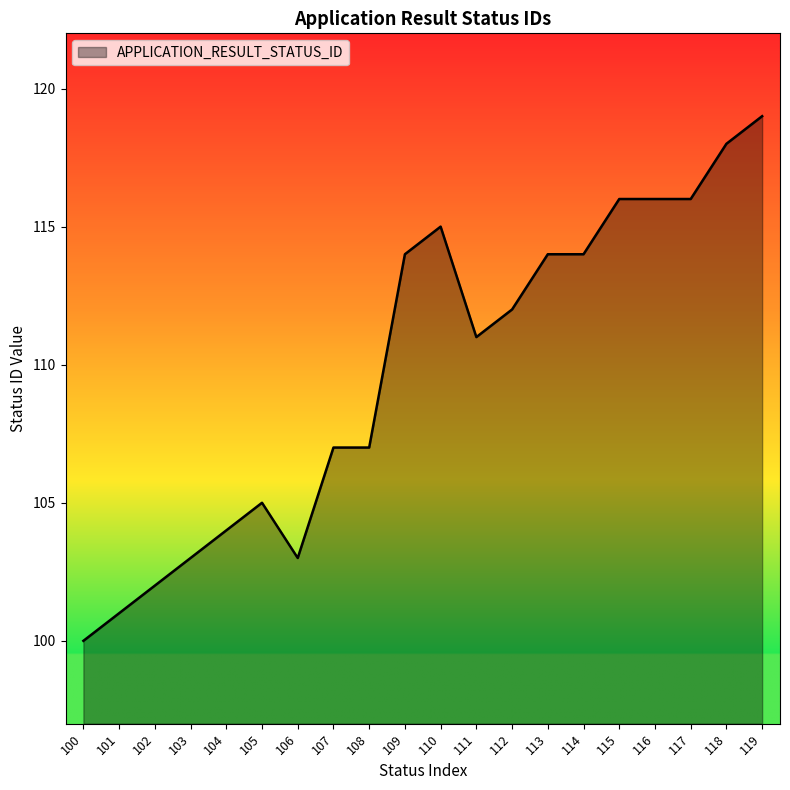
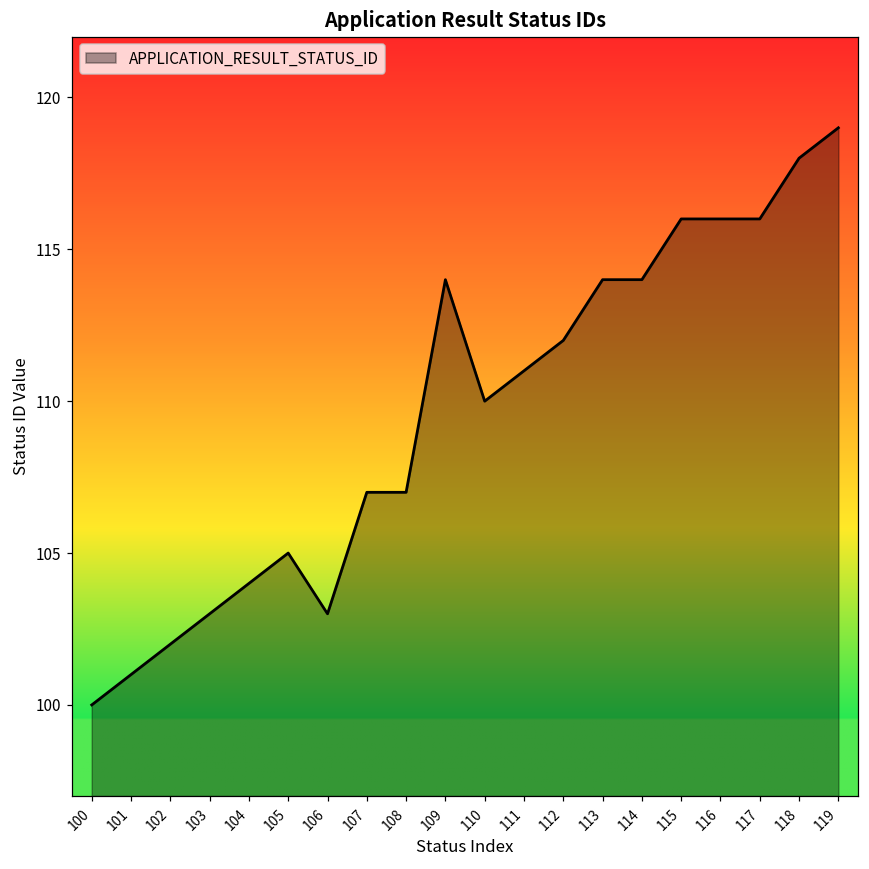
  {
    "100": 100,
    "101": 101,
    "102": 102,
    "103": 103,
    "104": 104,
    "105": 105,
    "106": 103,
    "107": 107,
    "108": 107,
    "109": 114,
-   "110": 115,
+   "110": 110,
    "111": 111,
    "112": 112,
    "113": 114,
    "114": 114,
    "115": 116,
    "116": 116,
    "117": 116,
    "118": 118,
    "119": 119
  }
